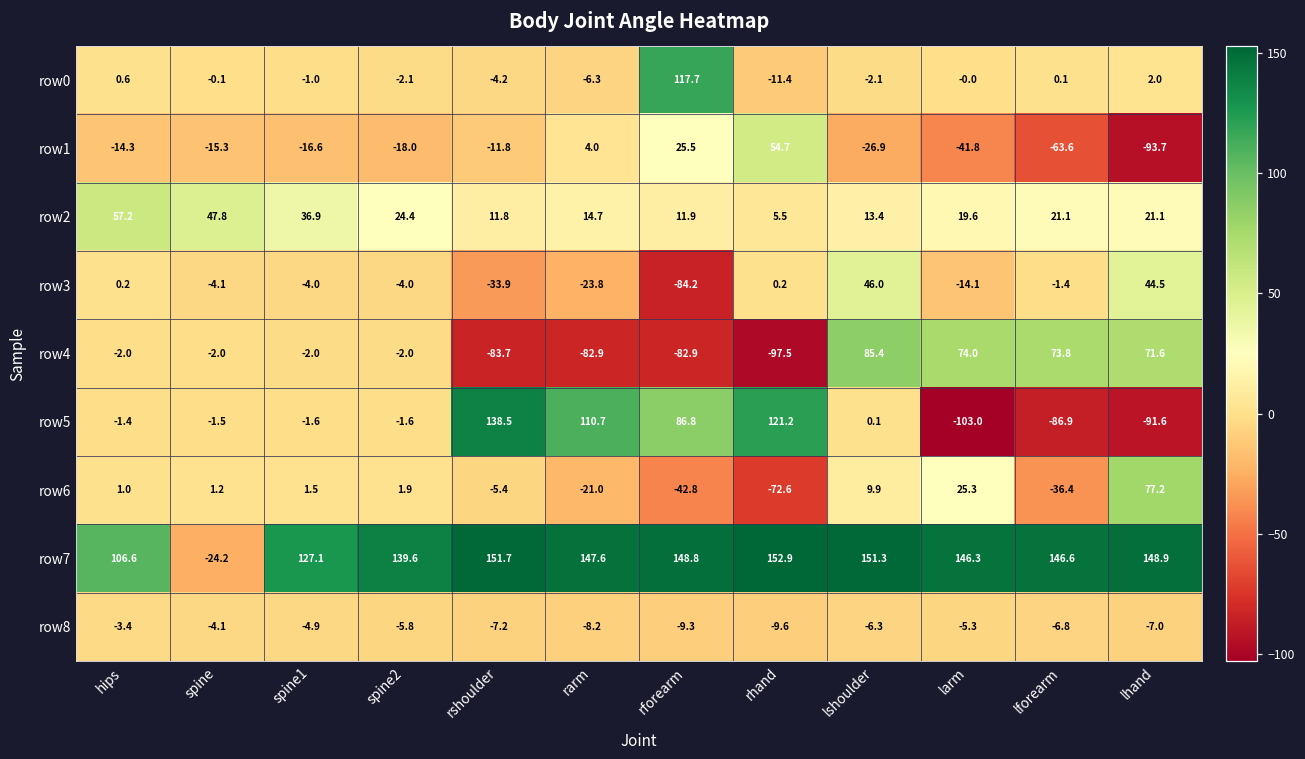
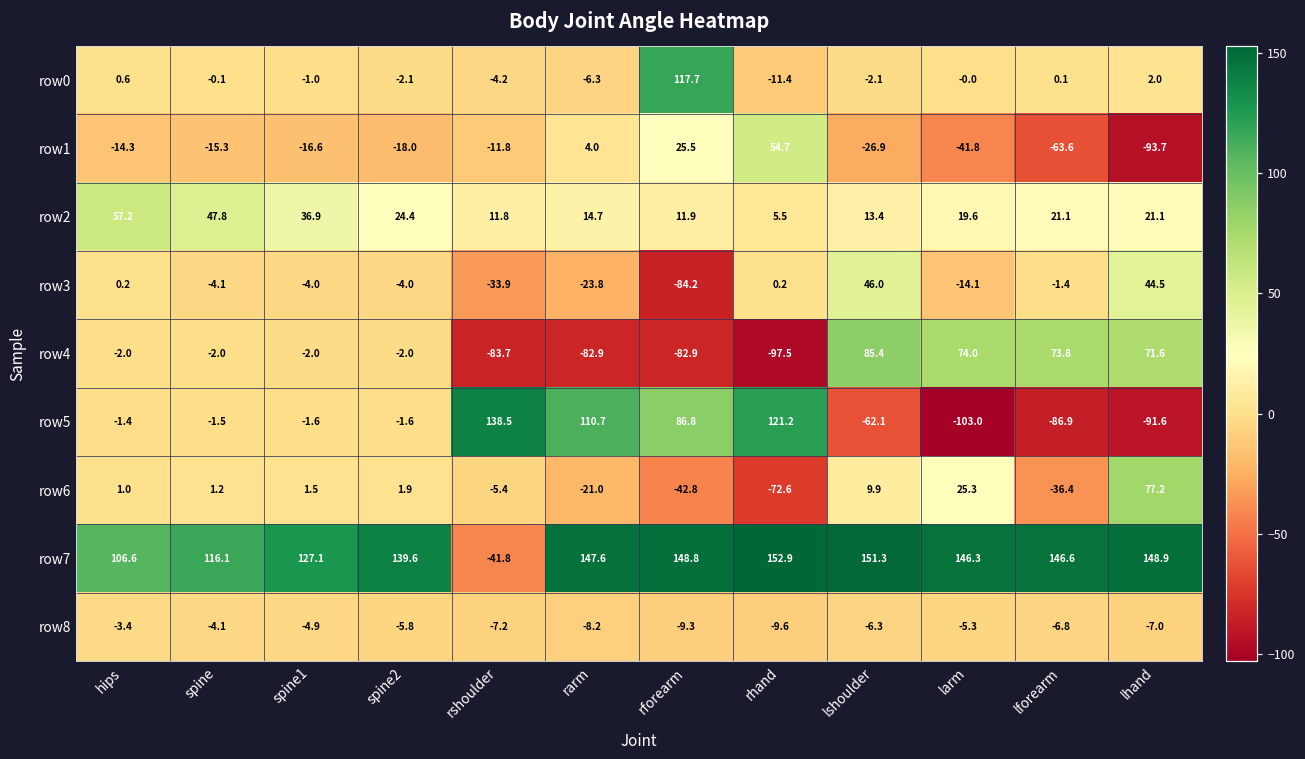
  {
    "row0": {
      "hips": 0.6,
      "spine": -0.1,
      "spine1": -1.0,
      "spine2": -2.1,
      "rshoulder": -4.2,
      "rarm": -6.3,
      "rforearm": 117.7,
      "rhand": -11.4,
      "lshoulder": -2.1,
      "larm": -0.0,
      "lforearm": 0.1,
      "lhand": 2.0
    },
    "row1": {
      "hips": -14.3,
      "spine": -15.3,
      "spine1": -16.6,
      "spine2": -18.0,
      "rshoulder": -11.8,
      "rarm": 4.0,
      "rforearm": 25.5,
      "rhand": 54.7,
      "lshoulder": -26.9,
      "larm": -41.8,
      "lforearm": -63.6,
      "lhand": -93.7
    },
    "row2": {
      "hips": 57.2,
      "spine": 47.8,
      "spine1": 36.9,
      "spine2": 24.4,
      "rshoulder": 11.8,
      "rarm": 14.7,
      "rforearm": 11.9,
      "rhand": 5.5,
      "lshoulder": 13.4,
      "larm": 19.6,
      "lforearm": 21.1,
      "lhand": 21.1
    },
    "row3": {
      "hips": 0.2,
      "spine": -4.1,
      "spine1": -4.0,
      "spine2": -4.0,
      "rshoulder": -33.9,
      "rarm": -23.8,
      "rforearm": -84.2,
      "rhand": 0.2,
      "lshoulder": 46.0,
      "larm": -14.1,
      "lforearm": -1.4,
      "lhand": 44.5
    },
    "row4": {
      "hips": -2.0,
      "spine": -2.0,
      "spine1": -2.0,
      "spine2": -2.0,
      "rshoulder": -83.7,
      "rarm": -82.9,
      "rforearm": -82.9,
      "rhand": -97.5,
      "lshoulder": 85.4,
      "larm": 74.0,
      "lforearm": 73.8,
      "lhand": 71.6
    },
    "row5": {
      "hips": -1.4,
      "spine": -1.5,
      "spine1": -1.6,
      "spine2": -1.6,
      "rshoulder": 138.5,
      "rarm": 110.7,
      "rforearm": 86.8,
      "rhand": 121.2,
-     "lshoulder": 0.1,
+     "lshoulder": -62.1,
      "larm": -103.0,
      "lforearm": -86.9,
      "lhand": -91.6
    },
    "row6": {
      "hips": 1.0,
      "spine": 1.2,
      "spine1": 1.5,
      "spine2": 1.9,
      "rshoulder": -5.4,
      "rarm": -21.0,
      "rforearm": -42.8,
      "rhand": -72.6,
      "lshoulder": 9.9,
      "larm": 25.3,
      "lforearm": -36.4,
      "lhand": 77.2
    },
    "row7": {
      "hips": 106.6,
-     "spine": -24.2,
+     "spine": 116.1,
      "spine1": 127.1,
      "spine2": 139.6,
-     "rshoulder": 151.7,
+     "rshoulder": -41.8,
      "rarm": 147.6,
      "rforearm": 148.8,
      "rhand": 152.9,
      "lshoulder": 151.3,
      "larm": 146.3,
      "lforearm": 146.6,
      "lhand": 148.9
    },
    "row8": {
      "hips": -3.4,
      "spine": -4.1,
      "spine1": -4.9,
      "spine2": -5.8,
      "rshoulder": -7.2,
      "rarm": -8.2,
      "rforearm": -9.3,
      "rhand": -9.6,
      "lshoulder": -6.3,
      "larm": -5.3,
      "lforearm": -6.8,
      "lhand": -7.0
    }
  }
